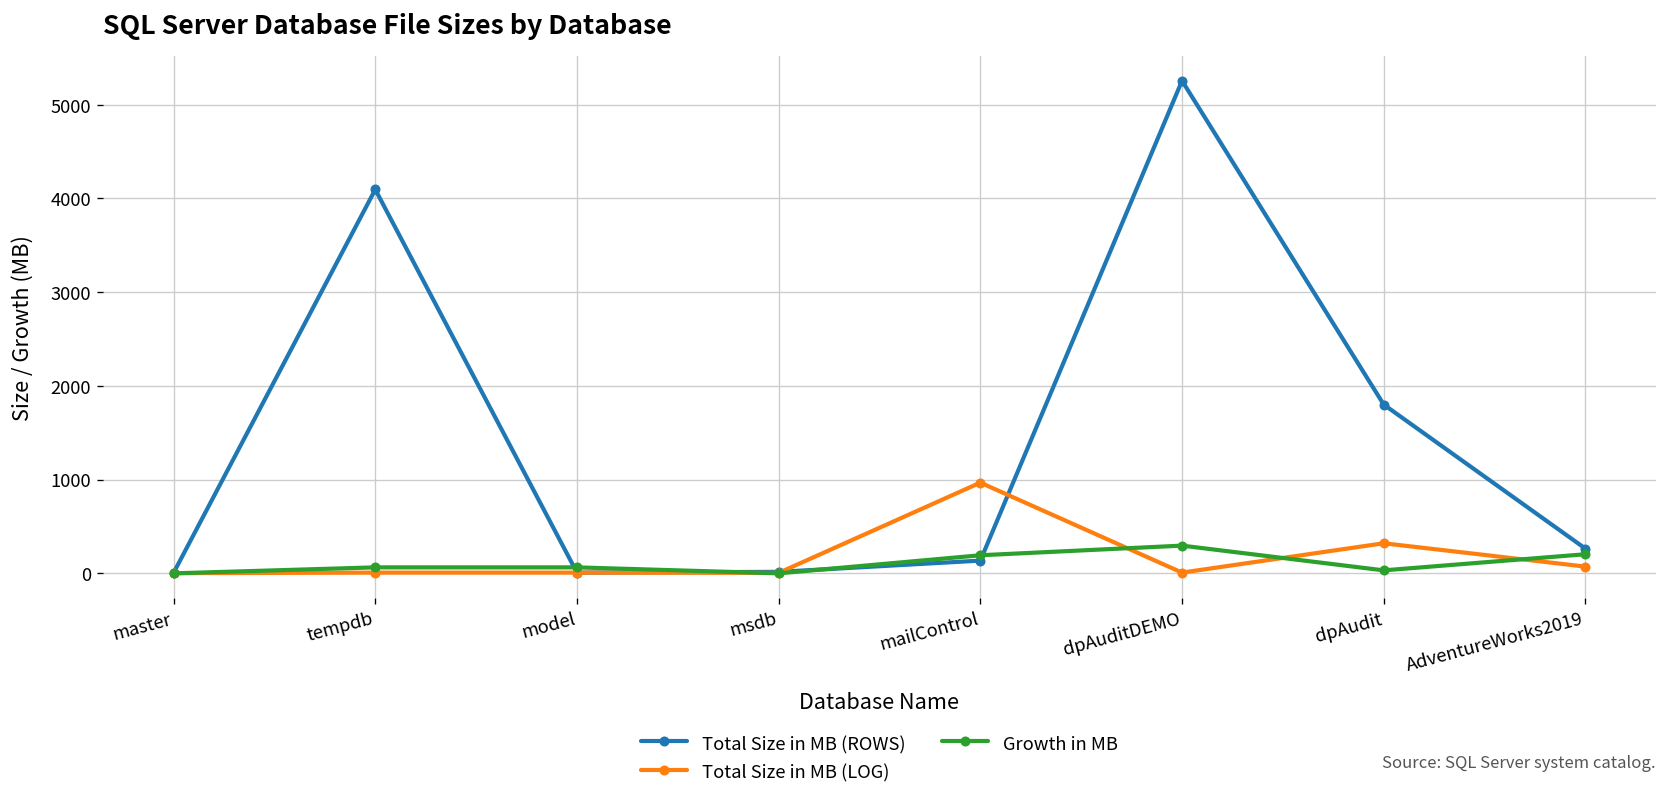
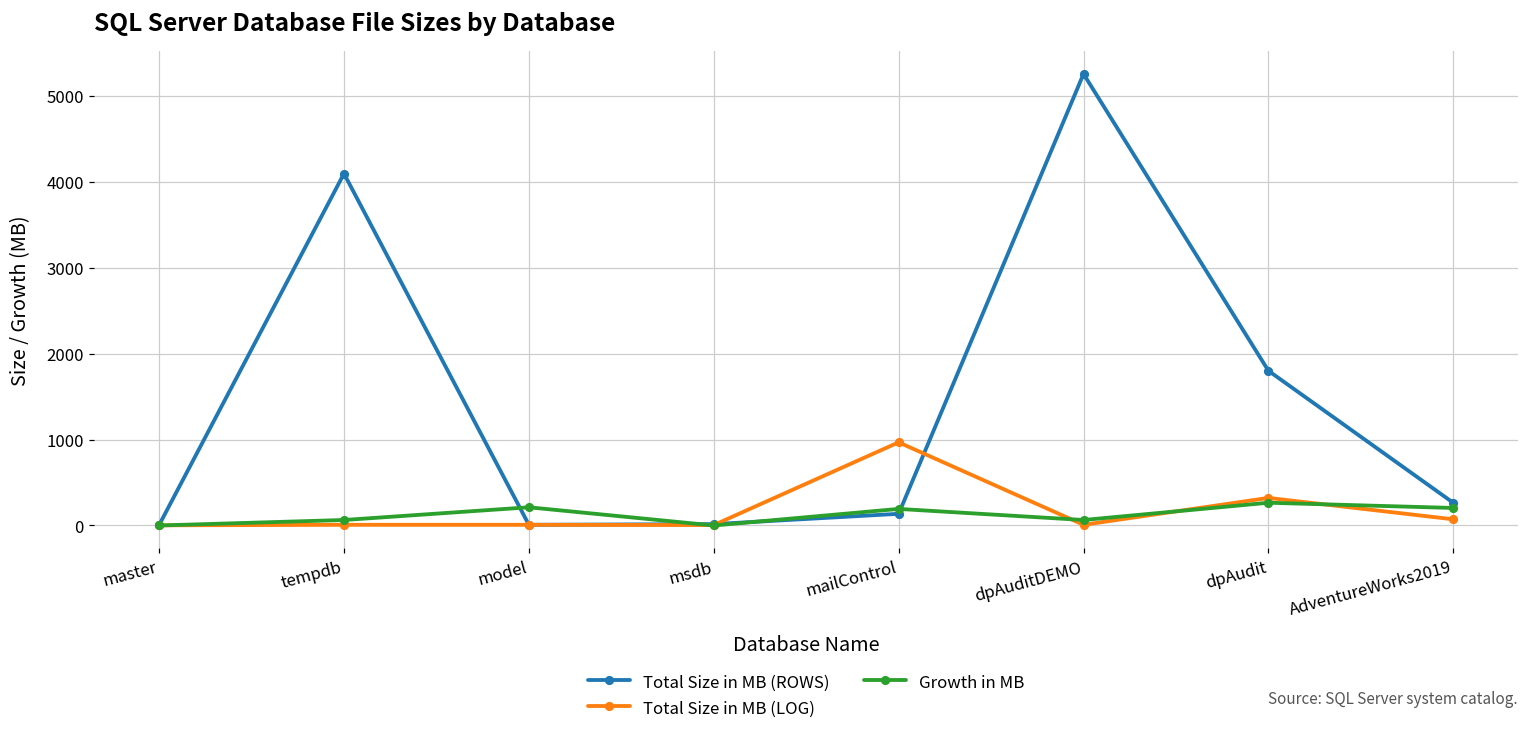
  {
    "Total Size in MB (ROWS)": {
      "tempdb": 4100,
      "mailControl": 100,
      "dpAuditDEMO": 5300,
      "dpAudit": 1800,
      "AdventureWorks2019": 300
    },
    "Total Size in MB (LOG)": {
      "tempdb": 0,
      "mailControl": 1000,
      "dpAuditDEMO": 0,
      "dpAudit": 300,
      "AdventureWorks2019": 100
    },
    "Growth in MB": {
      "tempdb": 100,
-     "model": 100,
+     "model": 200,
      "mailControl": 200,
-     "dpAuditDEMO": 300,
-     "dpAudit": 0,
+     "dpAuditDEMO": 100,
+     "dpAudit": 300,
      "AdventureWorks2019": 200
    }
  }
